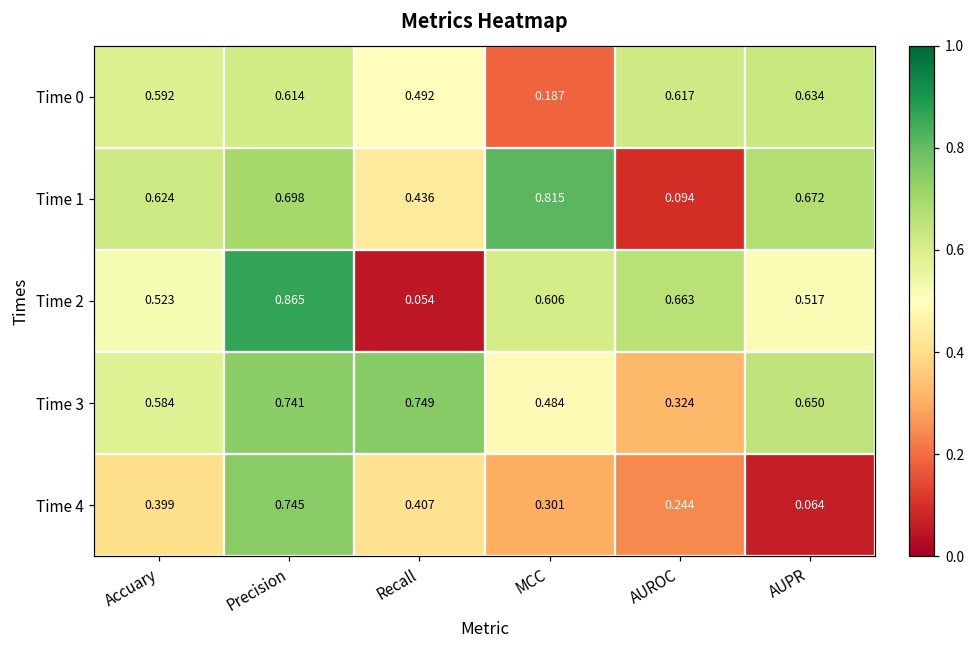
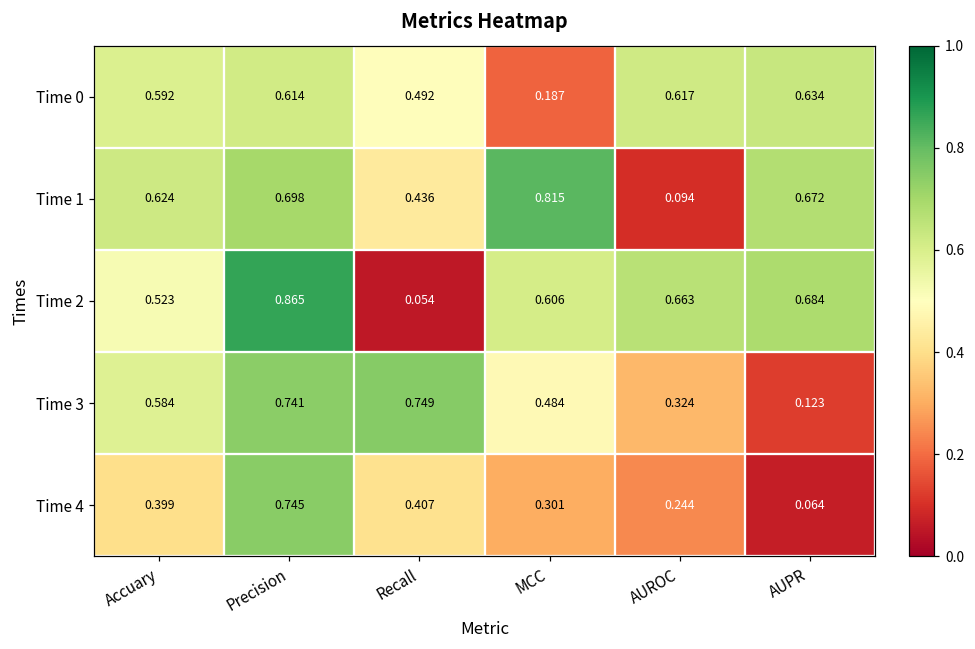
  {
    "Time 0": {
      "Accuary": 0.592,
      "Precision": 0.614,
      "Recall": 0.492,
      "MCC": 0.187,
      "AUROC": 0.617,
      "AUPR": 0.634
    },
    "Time 1": {
      "Accuary": 0.624,
      "Precision": 0.698,
      "Recall": 0.436,
      "MCC": 0.815,
      "AUROC": 0.094,
      "AUPR": 0.672
    },
    "Time 2": {
      "Accuary": 0.523,
      "Precision": 0.865,
      "Recall": 0.054,
      "MCC": 0.606,
      "AUROC": 0.663,
-     "AUPR": 0.517
+     "AUPR": 0.684
    },
    "Time 3": {
      "Accuary": 0.584,
      "Precision": 0.741,
      "Recall": 0.749,
      "MCC": 0.484,
      "AUROC": 0.324,
-     "AUPR": 0.650
+     "AUPR": 0.123
    },
    "Time 4": {
      "Accuary": 0.399,
      "Precision": 0.745,
      "Recall": 0.407,
      "MCC": 0.301,
      "AUROC": 0.244,
      "AUPR": 0.064
    }
  }
